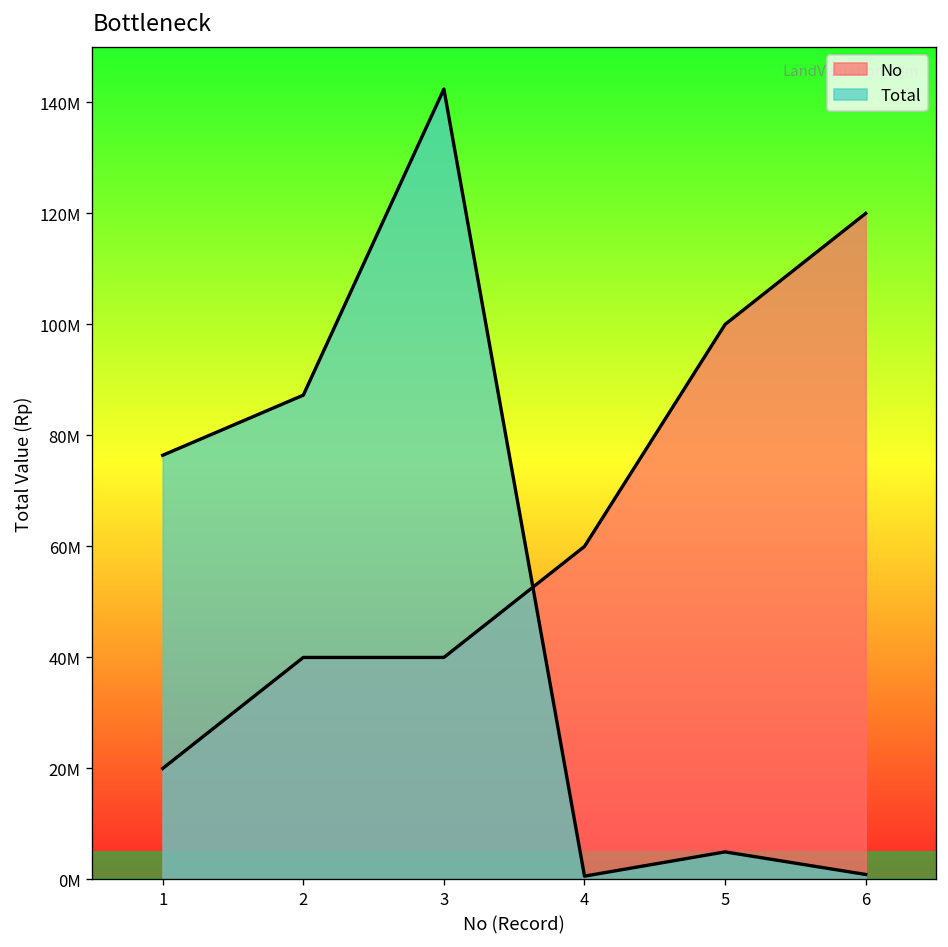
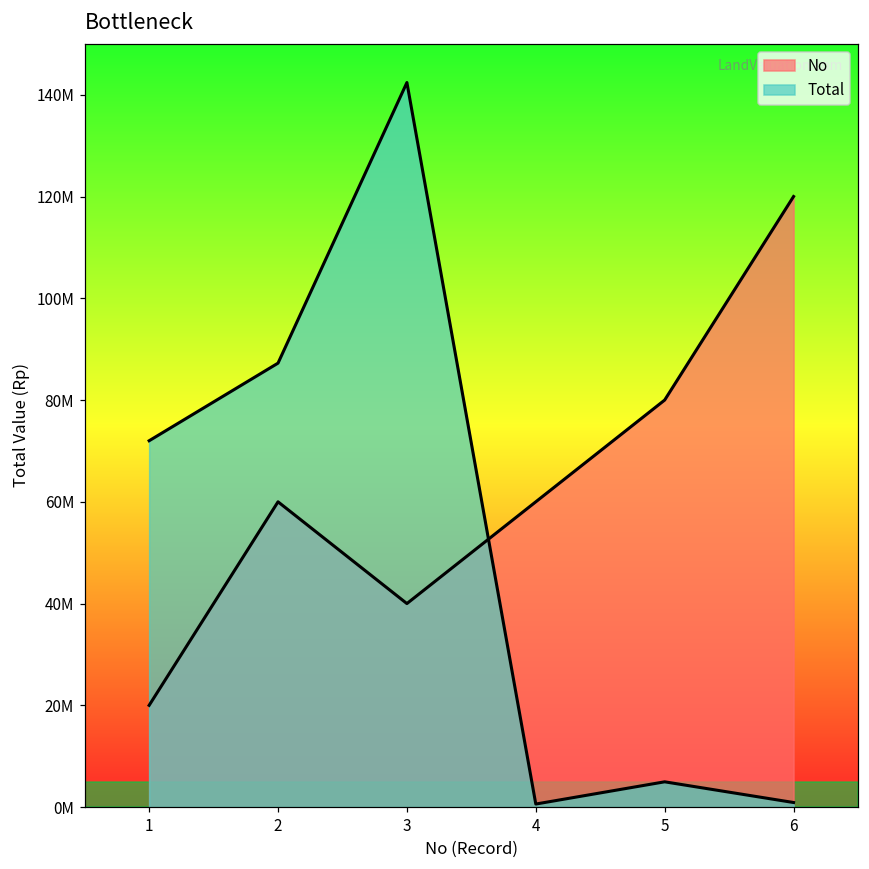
  {
    "No": {
      "1": 20000000,
-     "2": 40000000,
+     "2": 60000000,
      "3": 40000000,
      "4": 60000000,
-     "5": 100000000,
+     "5": 80000000,
      "6": 120000000
    },
    "Total": {
-     "1": 76000000,
+     "1": 72000000,
      "2": 87000000,
      "3": 142000000
    }
  }
